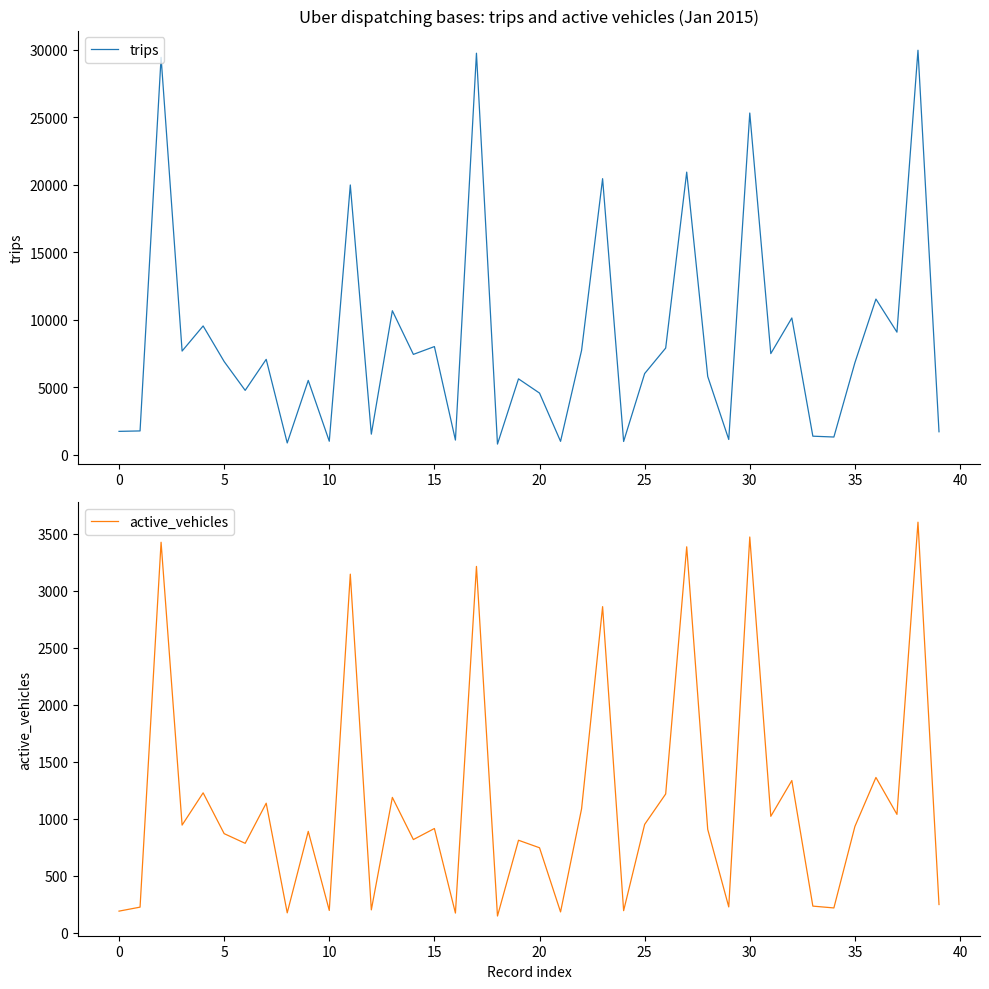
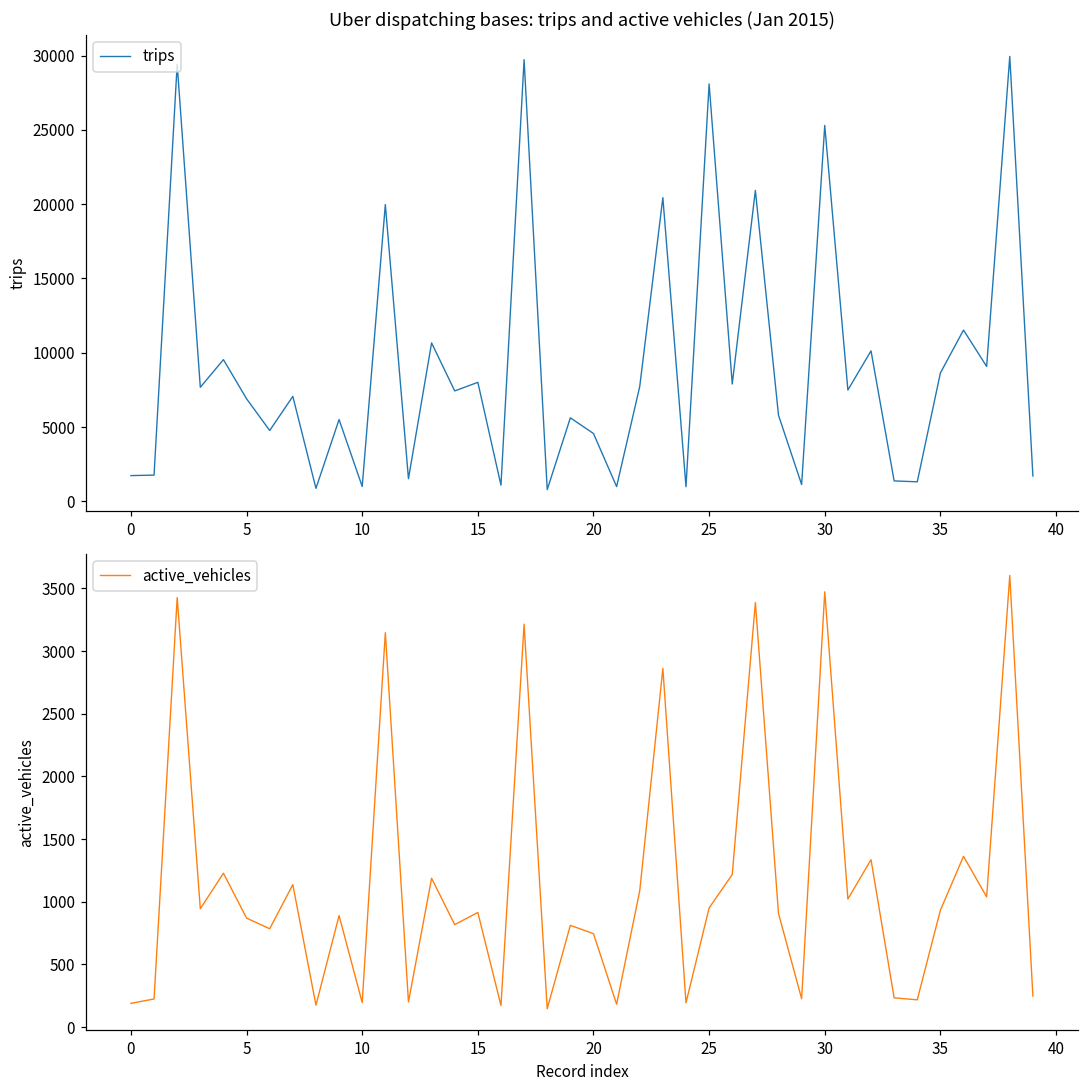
  {
    "Uber dispatching bases: trips and active vehicles (Jan 2015)": {
      "0": 1700,
      "5": 6900,
      "10": 1000,
      "15": 8000,
      "20": 4600,
-     "25": 6000,
+     "25": 28100,
      "30": 25300,
-     "35": 6800
+     "35": 8600
    }
  }
